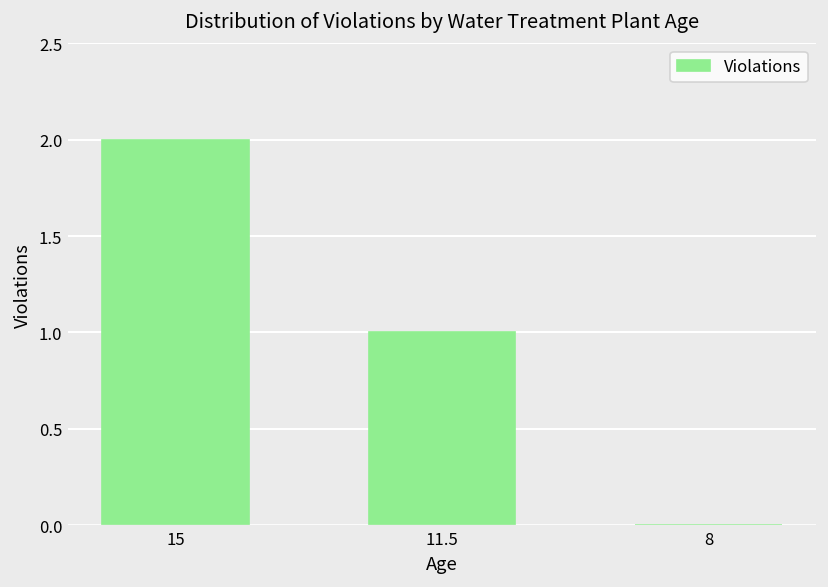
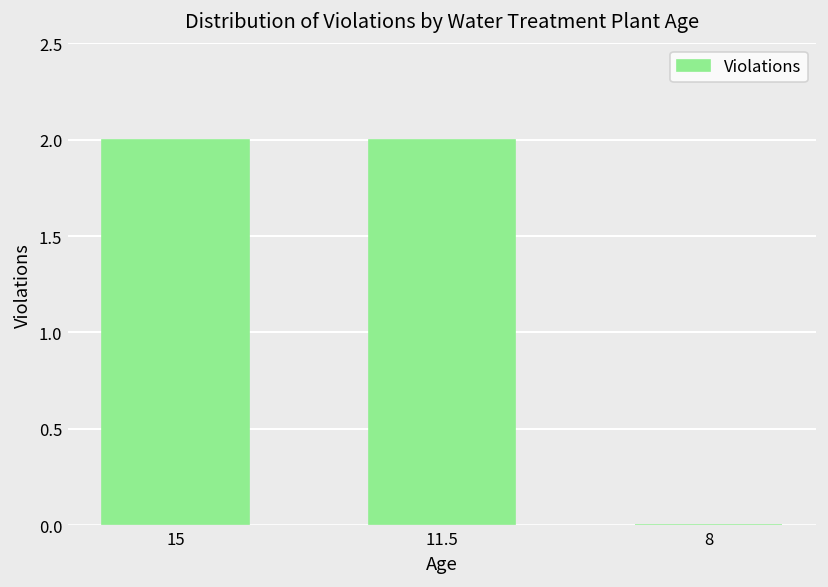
  {
    "15": 2,
-   "11.5": 1,
+   "11.5": 2,
    "8": 0
  }
